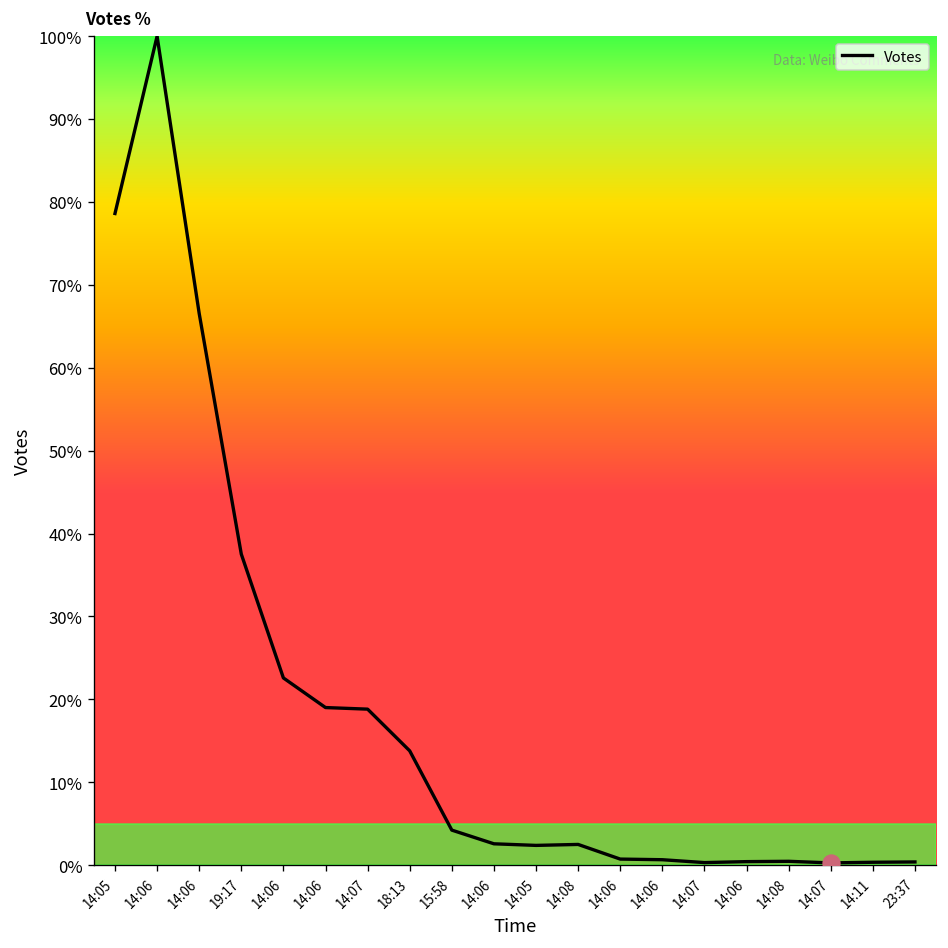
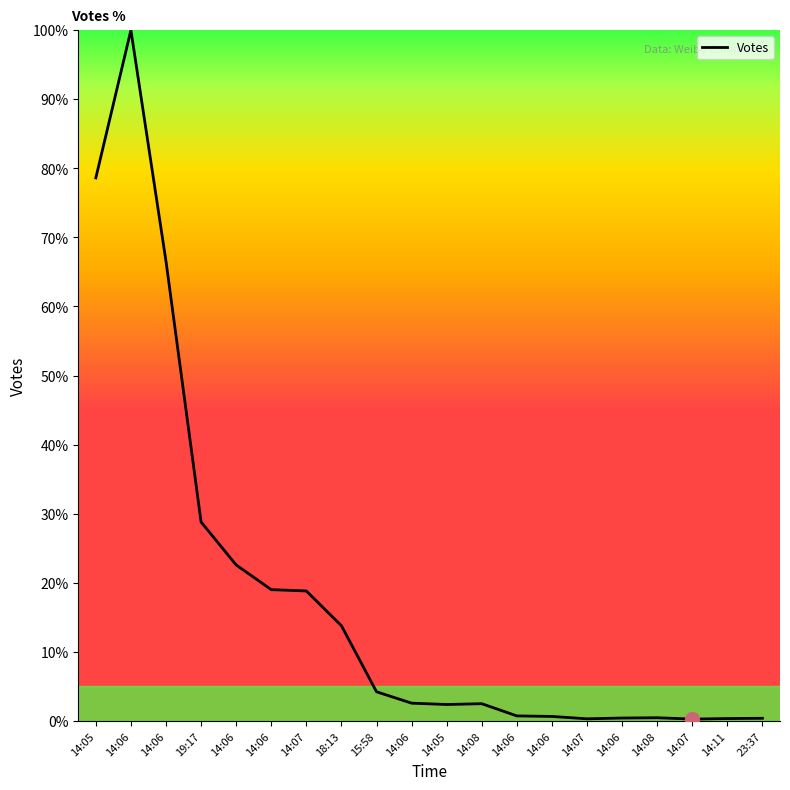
  {
    "Votes": {
-     "19:17": "38%",
+     "19:17": "29%",
      "18:13": "14%"
    }
  }
